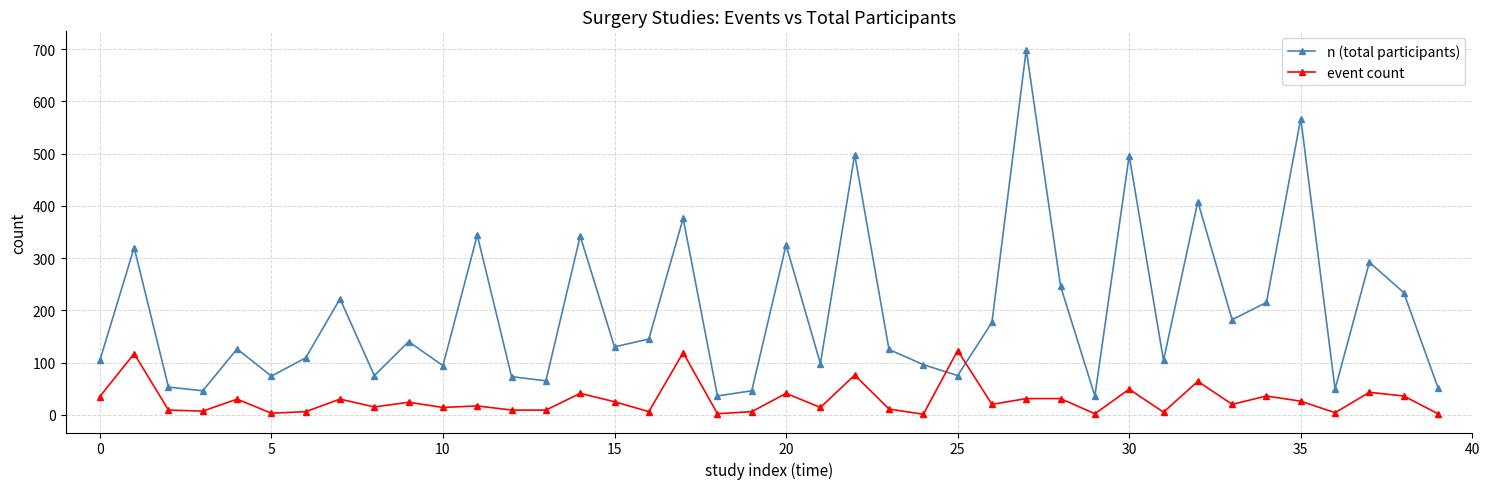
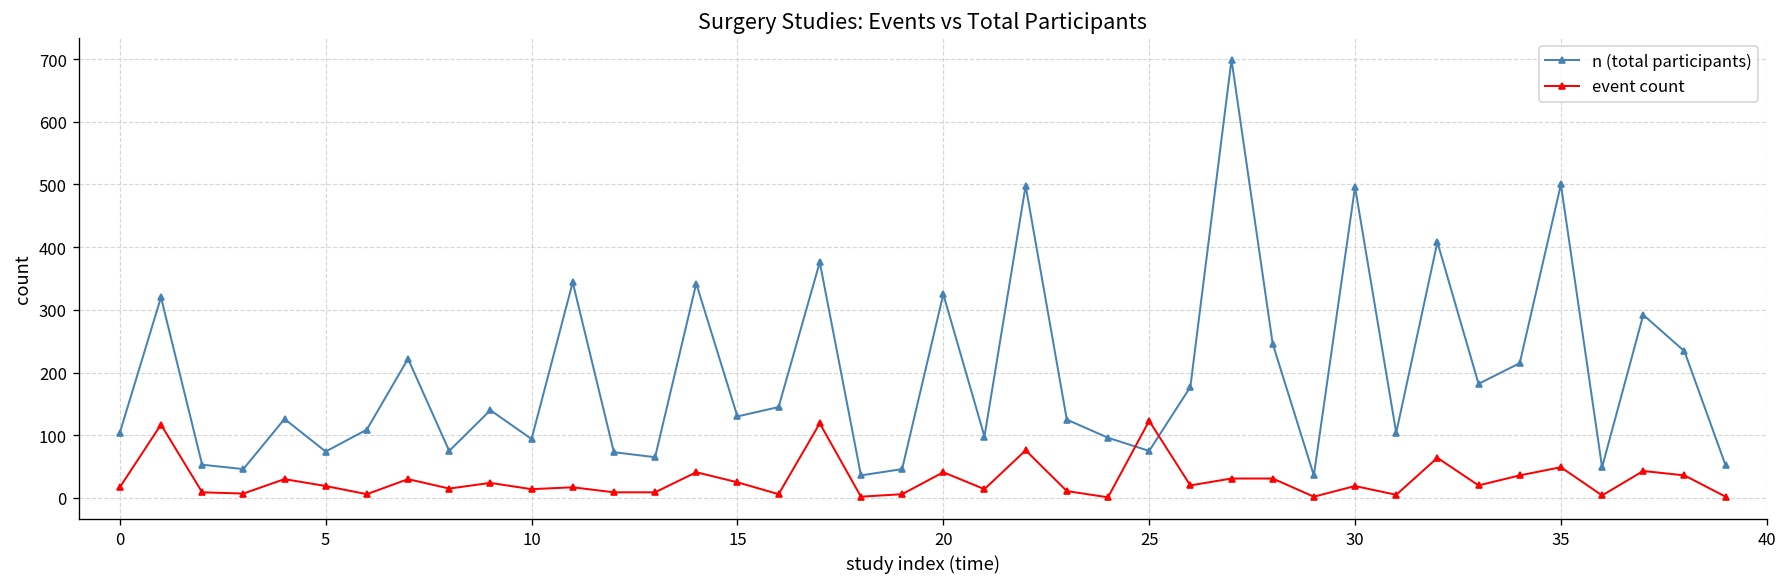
  {
    "n (total participants)": {
      "0": 100,
      "5": 70,
      "10": 90,
      "15": 130,
      "20": 330,
      "25": 80,
      "30": 500,
-     "35": 570
+     "35": 500
    },
    "event count": {
-     "0": 40,
-     "5": 0,
+     "0": 20,
+     "5": 20,
      "10": 10,
      "15": 30,
      "20": 40,
      "25": 120,
-     "30": 50,
-     "35": 30
+     "30": 20,
+     "35": 50
    }
  }
